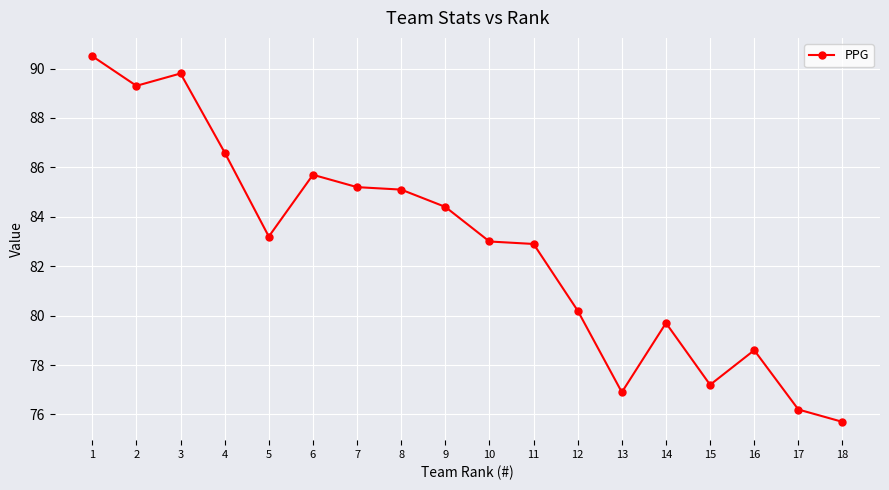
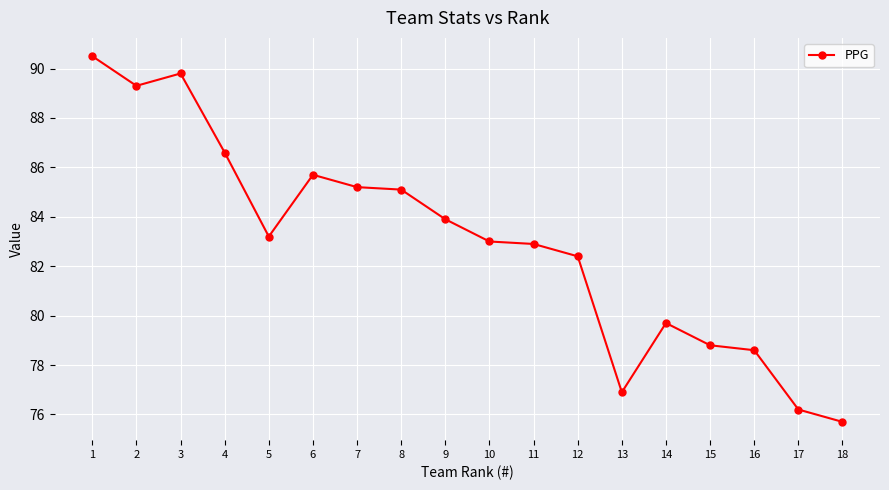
  {
    "1": 90.5,
    "2": 89.3,
    "3": 89.8,
    "4": 86.6,
    "5": 83.2,
    "6": 85.7,
    "7": 85.2,
    "8": 85.1,
-   "9": 84.4,
+   "9": 83.9,
    "10": 83.0,
    "11": 82.9,
-   "12": 80.2,
+   "12": 82.4,
    "13": 76.9,
    "14": 79.7,
-   "15": 77.2,
+   "15": 78.8,
    "16": 78.6,
    "17": 76.2,
    "18": 75.7
  }
